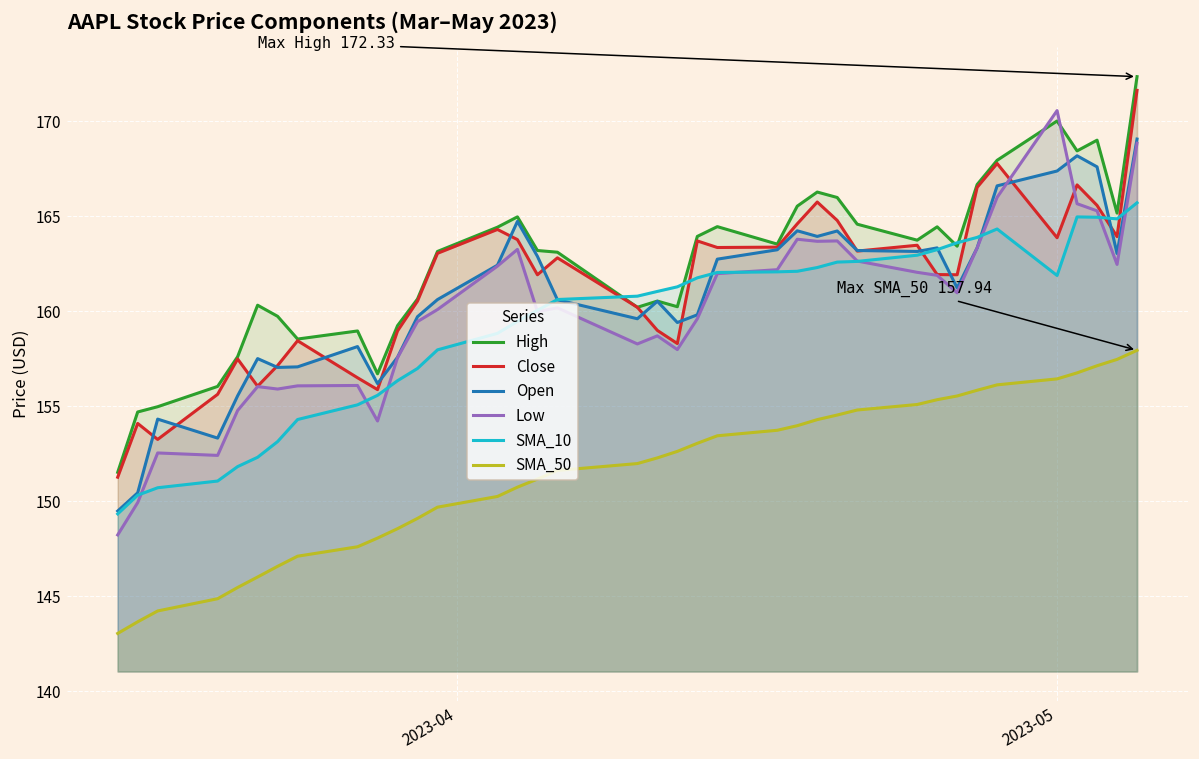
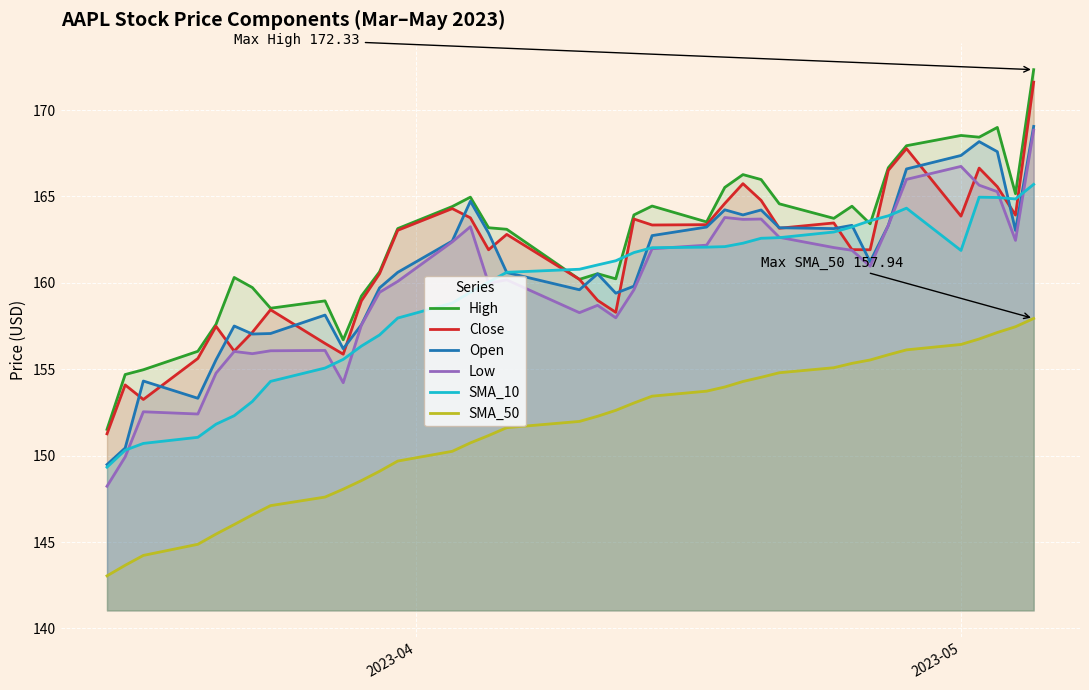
  {
    "High": {
-     "2023-05": 170.0
+     "2023-05": 168.5
    },
    "Close": {
      "2023-05": 163.9
    },
    "Open": {
      "2023-05": 167.4
    },
    "Low": {
-     "2023-05": 170.5
+     "2023-05": 166.7
    },
    "SMA_10": {
      "2023-05": 161.9
    },
    "SMA_50": {
      "2023-05": 156.4
    }
  }
